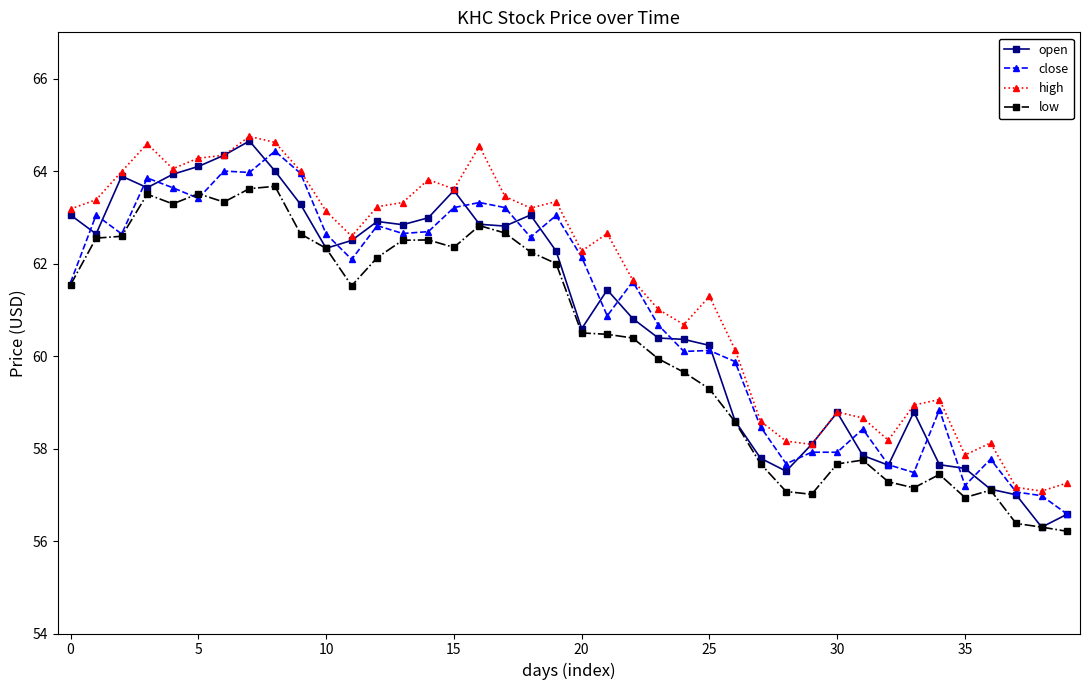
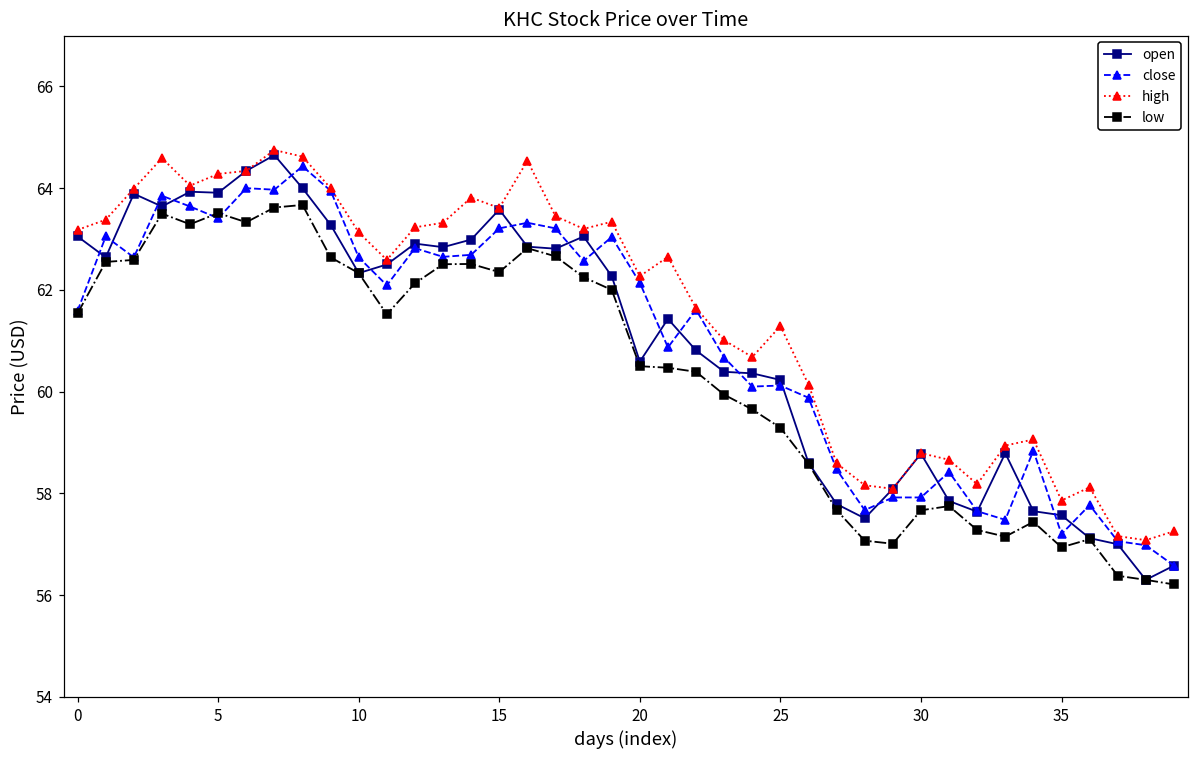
  {
    "open": {
      "0": 63.1,
-     "5": 64.1,
+     "5": 63.9,
      "20": 60.6,
      "25": 60.2,
      "35": 57.6
    },
    "close": {
      "5": 63.4,
      "10": 62.6,
      "15": 63.2,
      "20": 62.1,
      "25": 60.1,
      "30": 57.9,
      "35": 57.2
    },
    "high": {
      "0": 63.2,
      "5": 64.3,
      "10": 63.1,
      "20": 62.3,
      "25": 61.3,
      "35": 57.9
    },
    "low": {
      "5": 63.5,
      "15": 62.4,
      "20": 60.5,
      "25": 59.3,
      "30": 57.7,
      "35": 56.9
    }
  }
